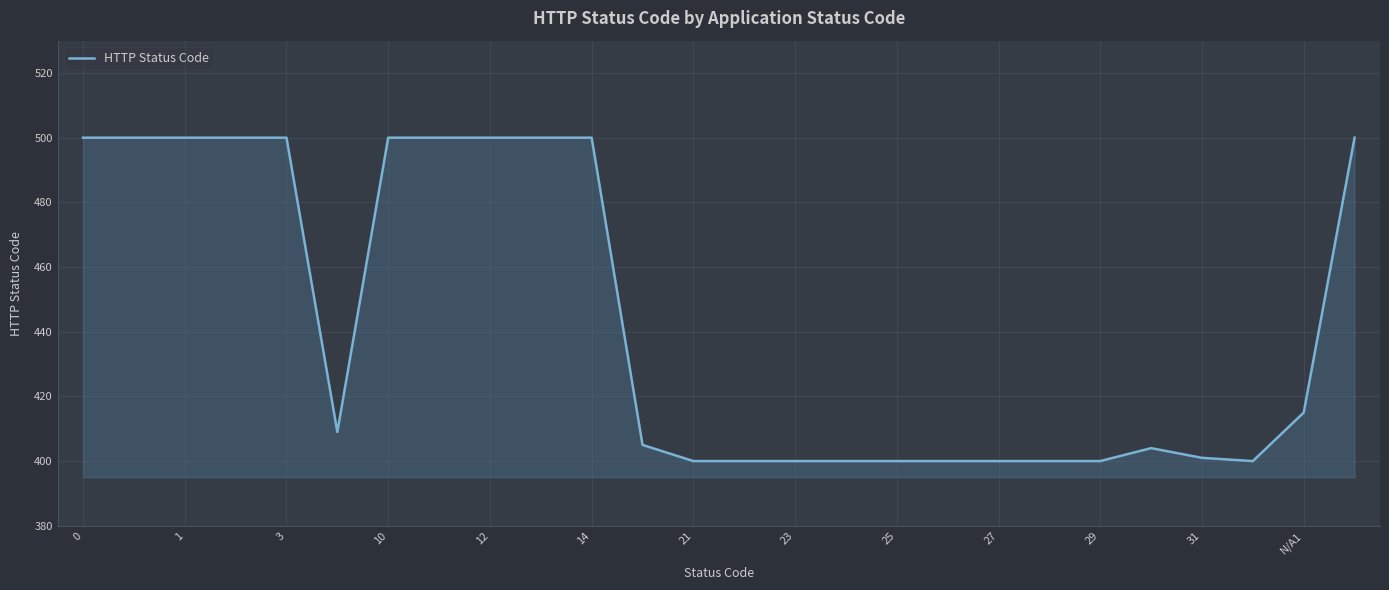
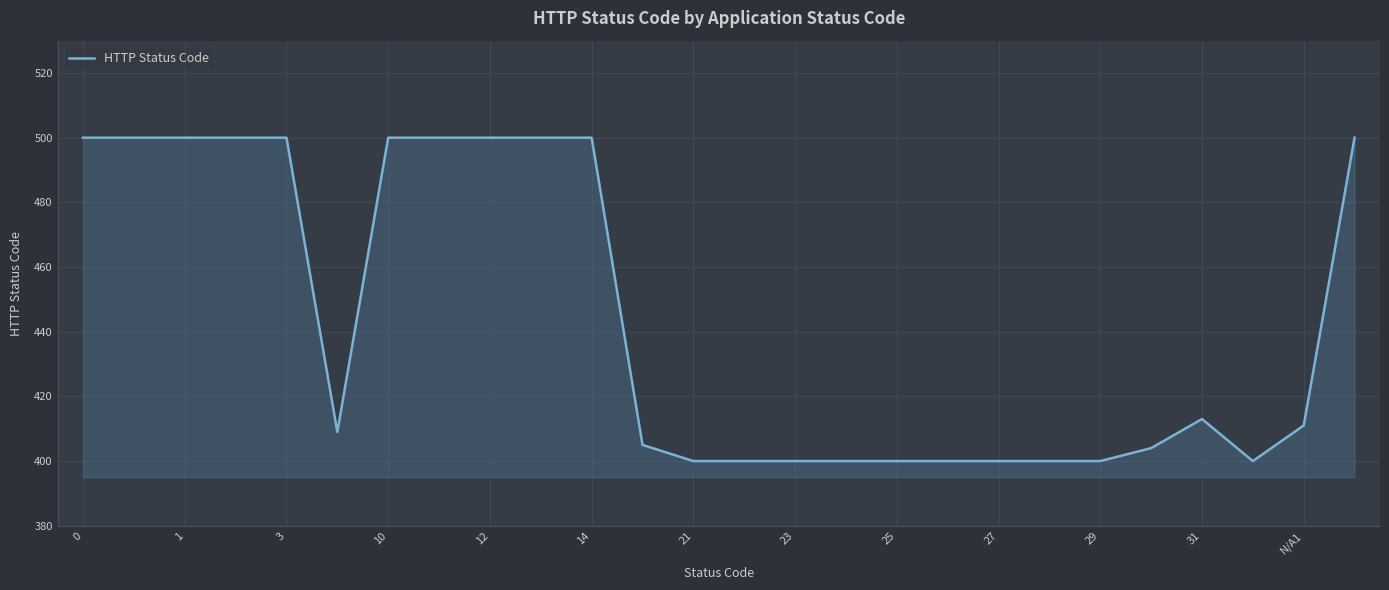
  {
    "1": 500,
    "3": 500,
    "10": 500,
    "12": 500,
    "14": 500,
    "21": 400,
    "23": 400,
    "25": 400,
    "27": 400,
    "29": 400,
-   "31": 401,
-   "N/A1": 415
+   "31": 413,
+   "N/A1": 411
  }
